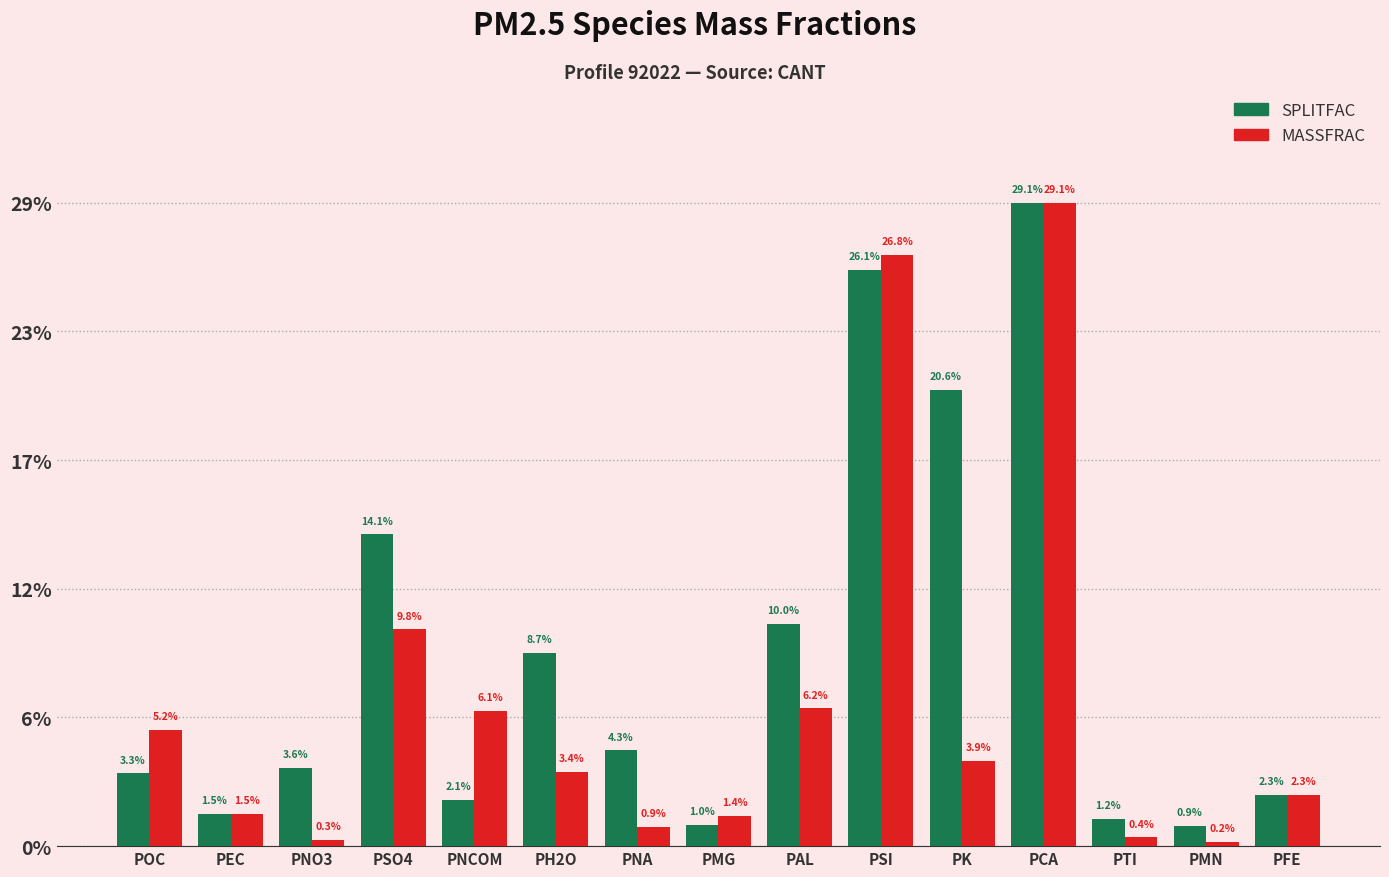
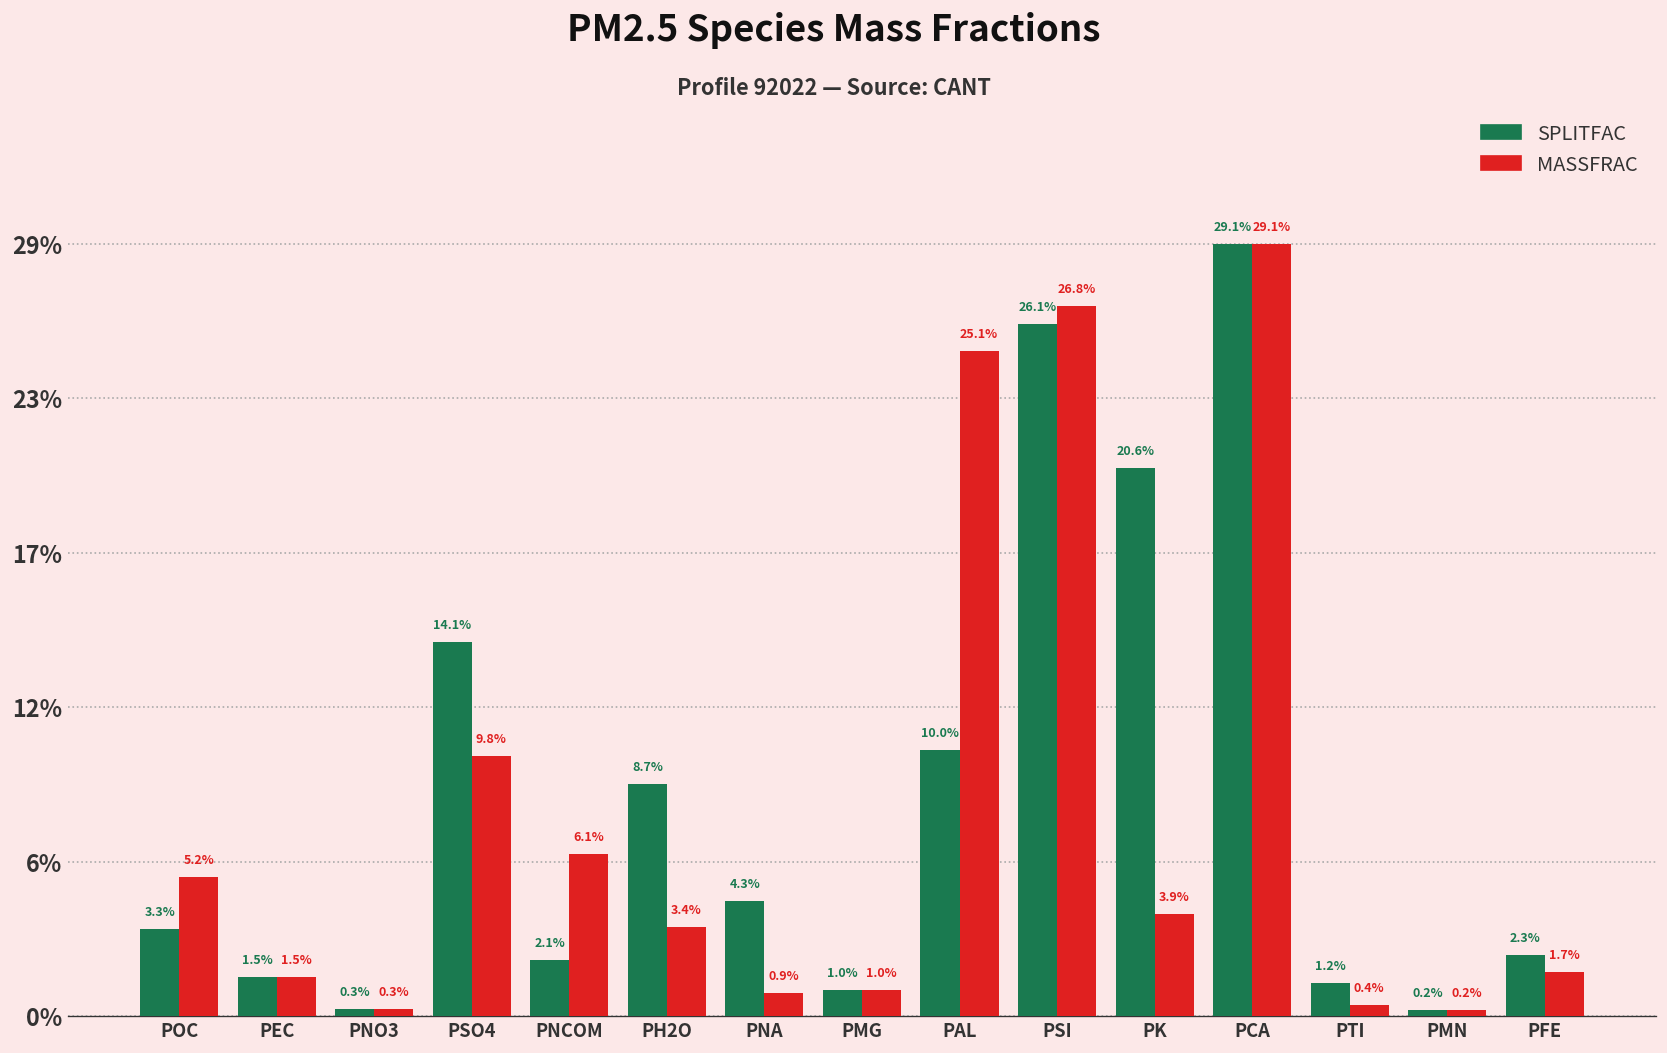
  {
    "SPLITFAC": {
      "POC": "3.3%",
      "PEC": "1.5%",
-     "PNO3": "3.6%",
+     "PNO3": "0.3%",
      "PSO4": "14.1%",
      "PNCOM": "2.1%",
      "PH2O": "8.7%",
      "PNA": "4.3%",
      "PMG": "1.0%",
      "PAL": "10.0%",
      "PSI": "26.1%",
      "PK": "20.6%",
      "PCA": "29.1%",
      "PTI": "1.2%",
-     "PMN": "0.9%",
+     "PMN": "0.2%",
      "PFE": "2.3%"
    },
    "MASSFRAC": {
      "POC": "5.2%",
      "PEC": "1.5%",
      "PNO3": "0.3%",
      "PSO4": "9.8%",
      "PNCOM": "6.1%",
      "PH2O": "3.4%",
      "PNA": "0.9%",
-     "PMG": "1.4%",
-     "PAL": "6.2%",
+     "PMG": "1.0%",
+     "PAL": "25.1%",
      "PSI": "26.8%",
      "PK": "3.9%",
      "PCA": "29.1%",
      "PTI": "0.4%",
      "PMN": "0.2%",
-     "PFE": "2.3%"
+     "PFE": "1.7%"
    }
  }
